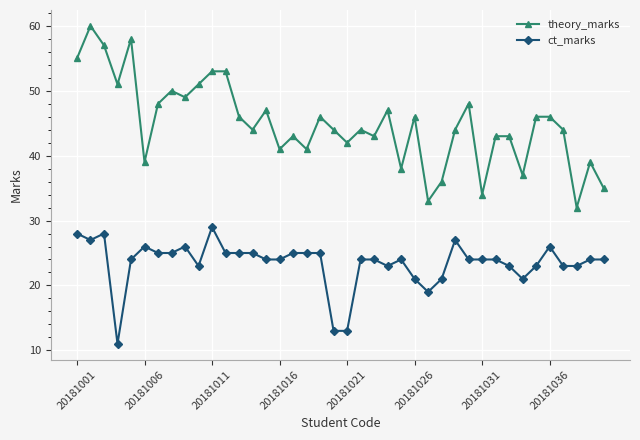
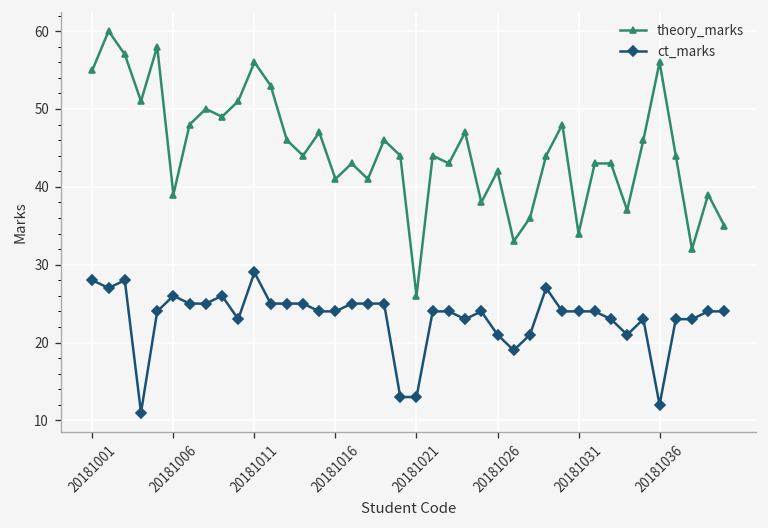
  {
    "theory_marks": {
      "20181001": 55,
      "20181006": 39,
-     "20181011": 53,
+     "20181011": 56,
      "20181016": 41,
-     "20181021": 42,
-     "20181026": 46,
+     "20181021": 26,
+     "20181026": 42,
      "20181031": 34,
-     "20181036": 46
+     "20181036": 56
    },
    "ct_marks": {
      "20181001": 28,
      "20181006": 26,
      "20181011": 29,
      "20181016": 24,
      "20181021": 13,
      "20181026": 21,
      "20181031": 24,
-     "20181036": 26
+     "20181036": 12
    }
  }
